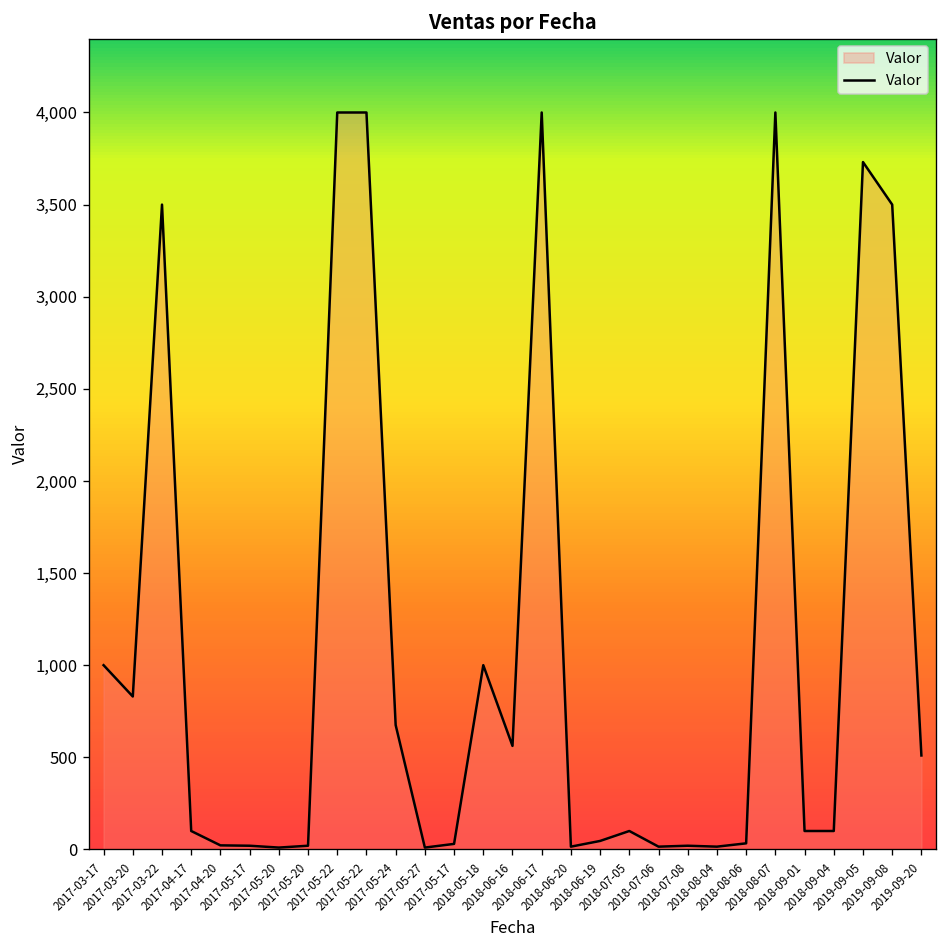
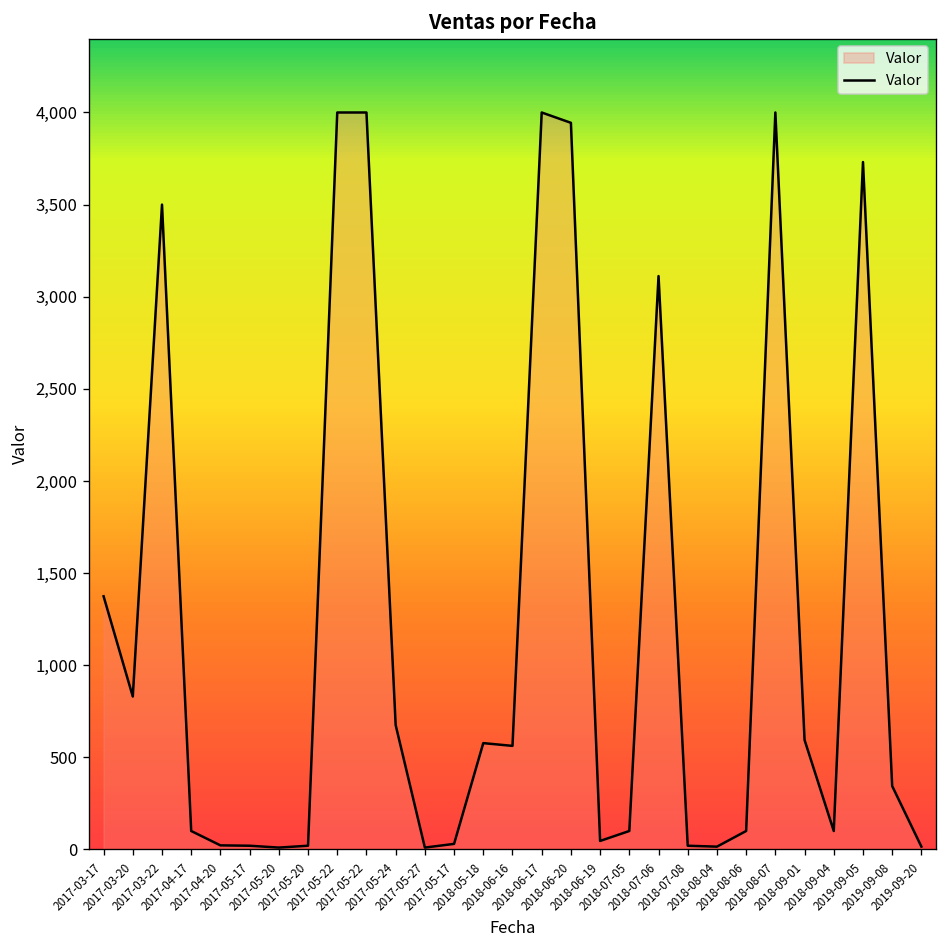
  {
-   "2017-03-17": "1,000",
+   "2017-03-17": "1,370",
    "2017-03-20": "830",
    "2017-03-22": "3,500",
    "2017-04-17": "100",
    "2017-04-20": "20",
    "2017-05-24": "680",
    "2017-05-27": "10",
-   "2018-05-18": "1,000",
+   "2018-05-18": "580",
    "2018-06-16": "560",
    "2018-06-17": "4,000",
-   "2018-06-20": "20",
+   "2018-06-20": "3,940",
    "2018-06-19": "50",
    "2018-07-05": "100",
-   "2018-07-06": "20",
+   "2018-07-06": "3,110",
    "2018-07-08": "20",
    "2018-08-04": "20",
-   "2018-08-06": "30",
+   "2018-08-06": "100",
    "2018-08-07": "4,000",
-   "2018-09-01": "100",
+   "2018-09-01": "590",
    "2018-09-04": "100",
    "2019-09-05": "3,730",
-   "2019-09-08": "3,500",
-   "2019-09-20": "510"
+   "2019-09-08": "340",
+   "2019-09-20": "20"
  }
